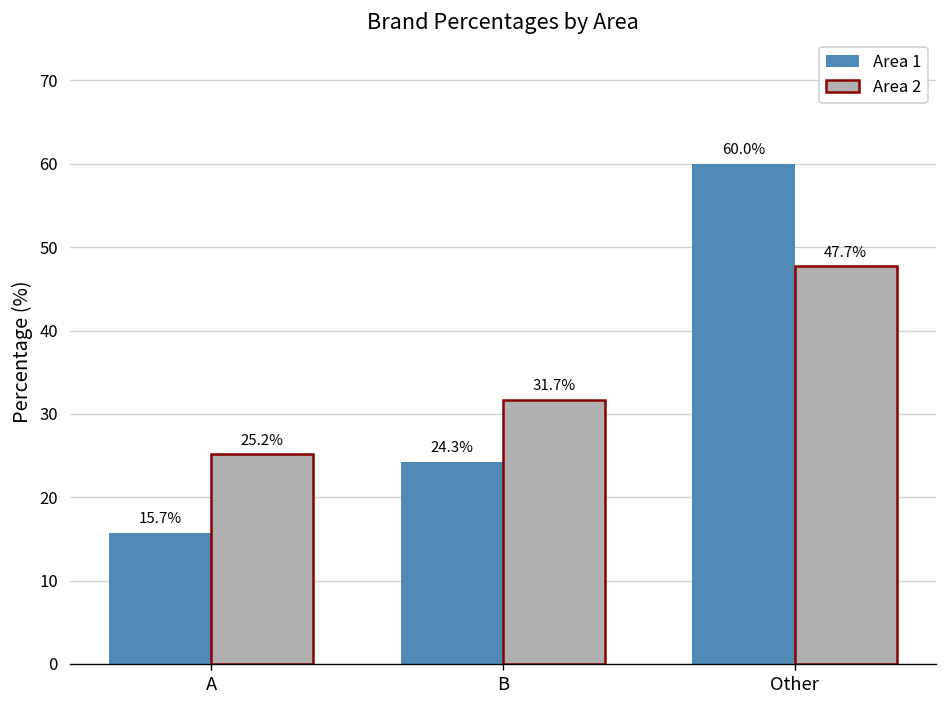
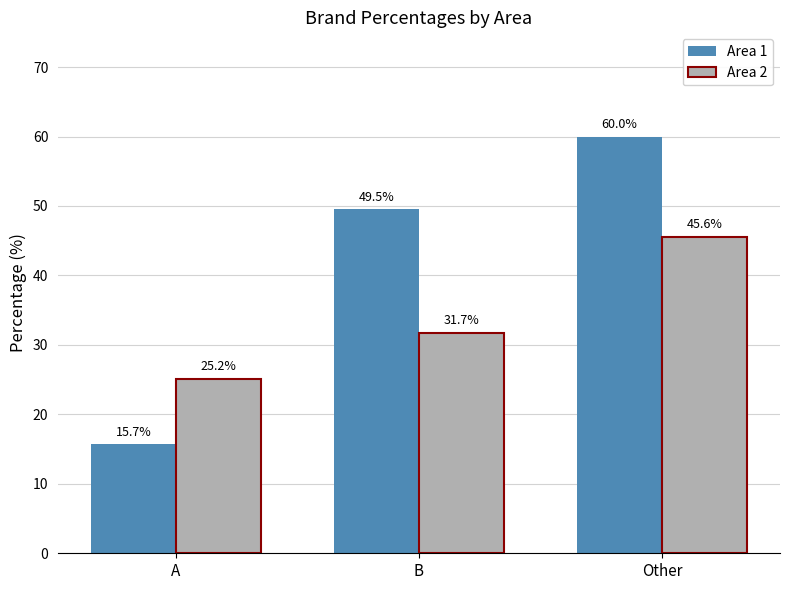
  {
    "Area 1": {
      "A": "15.7%",
-     "B": "24.3%",
+     "B": "49.5%",
      "Other": "60.0%"
    },
    "Area 2": {
      "A": "25.2%",
      "B": "31.7%",
-     "Other": "47.7%"
+     "Other": "45.6%"
    }
  }
